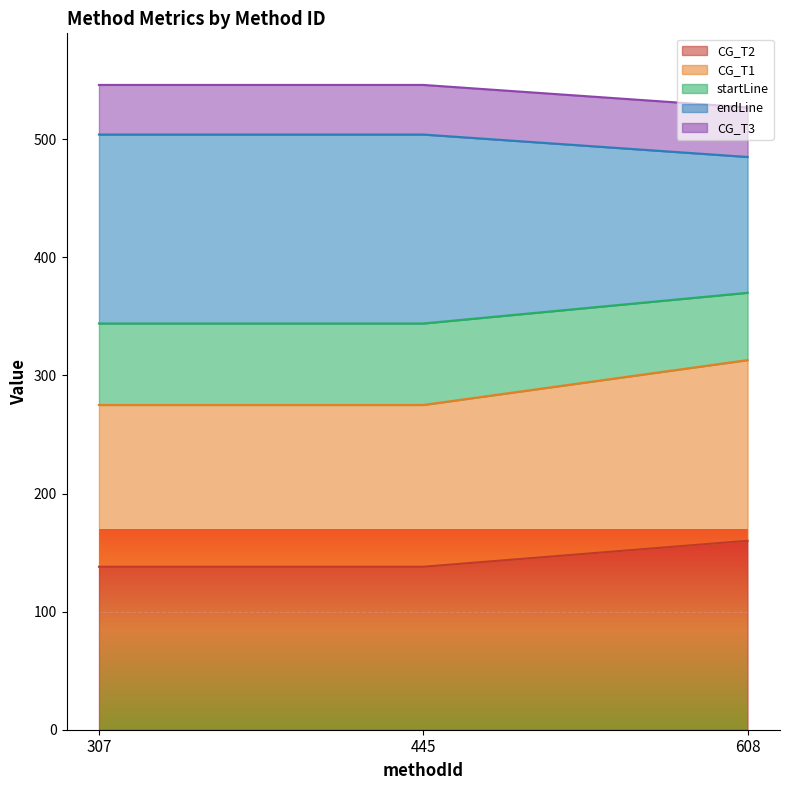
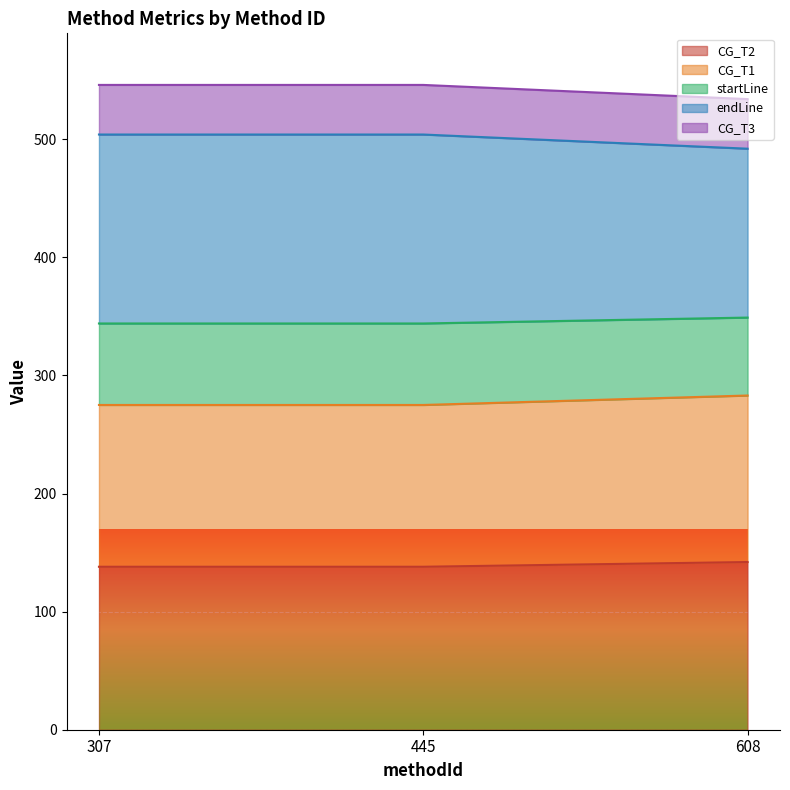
  {
    "CG_T2": {
      "307": 138,
      "445": 138,
-     "608": 160
+     "608": 142
    },
    "CG_T1": {
      "307": 137,
      "445": 137,
-     "608": 153
+     "608": 141
    },
    "startLine": {
      "307": 69,
      "445": 69,
-     "608": 57
+     "608": 66
    },
    "endLine": {
      "307": 160,
      "445": 160,
-     "608": 115
+     "608": 143
    },
    "CG_T3": {
      "307": 42,
      "445": 42
    }
  }
